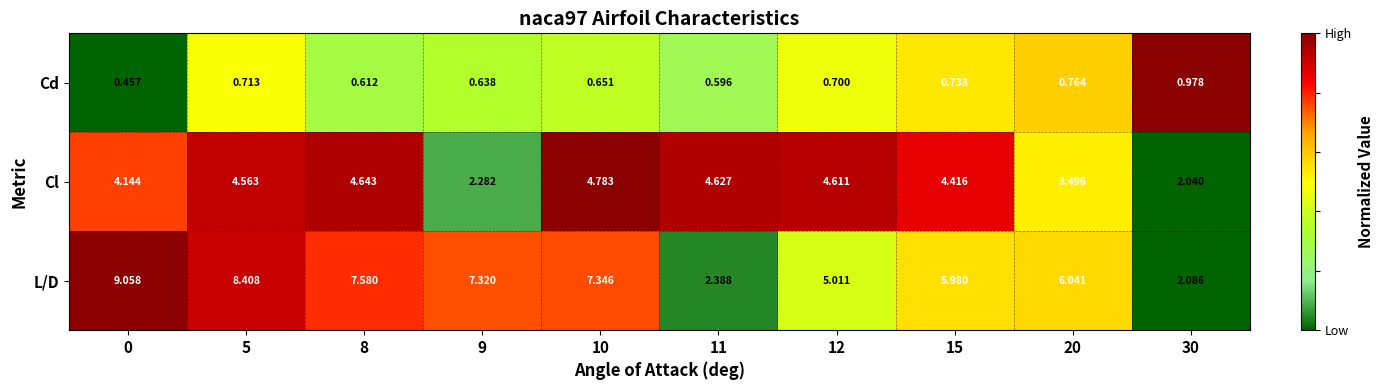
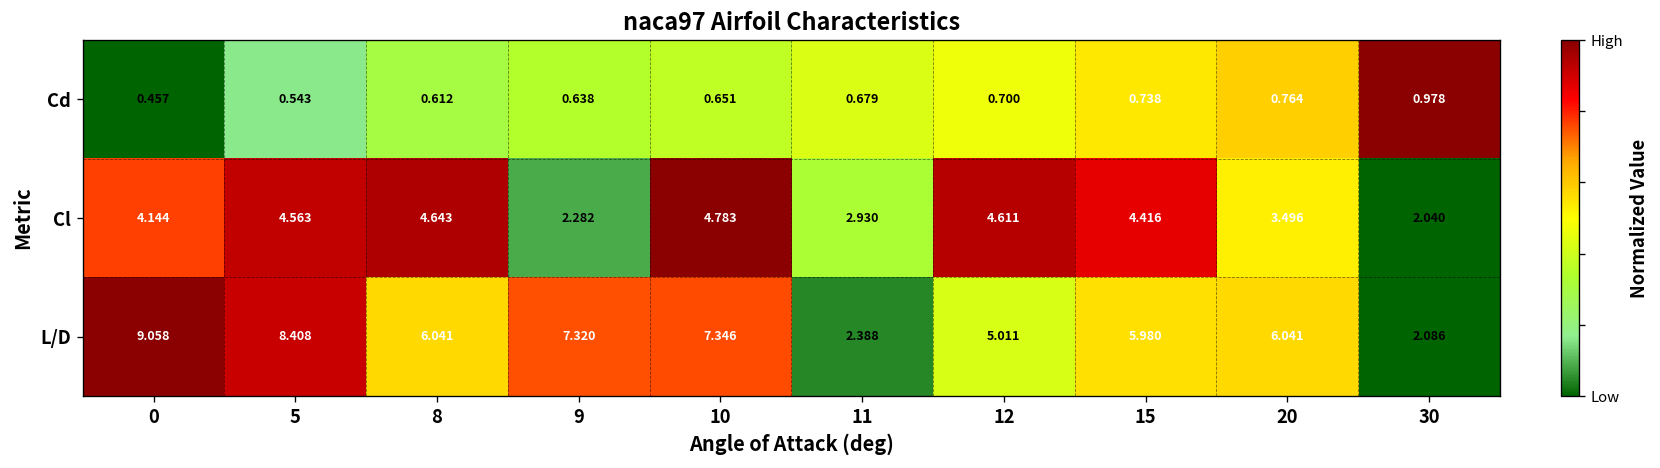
  {
    "Cd": {
      "0": 0.457,
-     "5": 0.713,
+     "5": 0.543,
      "8": 0.612,
      "9": 0.638,
      "10": 0.651,
-     "11": 0.596,
+     "11": 0.679,
      "12": 0.700,
      "15": 0.738,
      "20": 0.764,
      "30": 0.978
    },
    "Cl": {
      "0": 4.144,
      "5": 4.563,
      "8": 4.643,
      "9": 2.282,
      "10": 4.783,
-     "11": 4.627,
+     "11": 2.930,
      "12": 4.611,
      "15": 4.416,
      "20": 3.496,
      "30": 2.040
    },
    "L/D": {
      "0": 9.058,
      "5": 8.408,
-     "8": 7.580,
+     "8": 6.041,
      "9": 7.320,
      "10": 7.346,
      "11": 2.388,
      "12": 5.011,
      "15": 5.980,
      "20": 6.041,
      "30": 2.086
    }
  }
